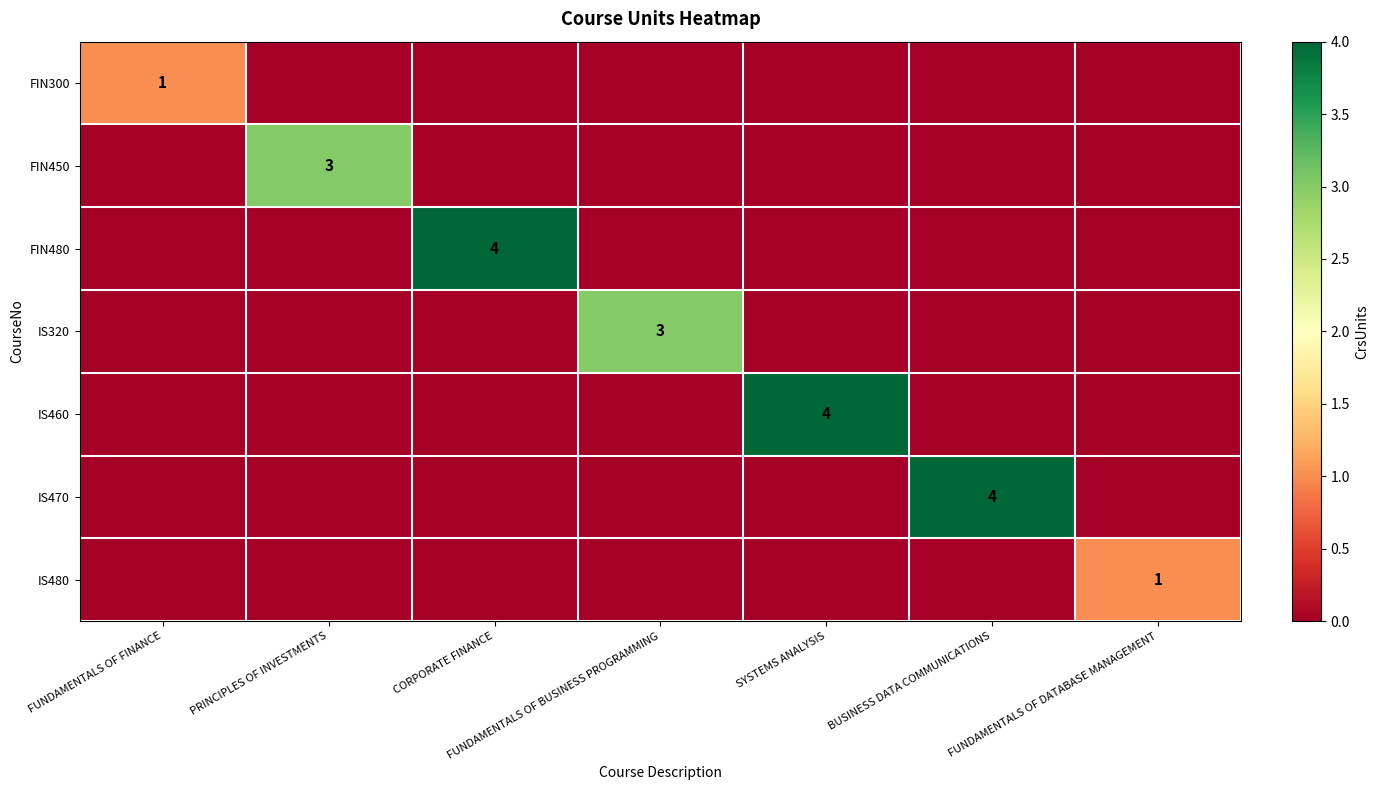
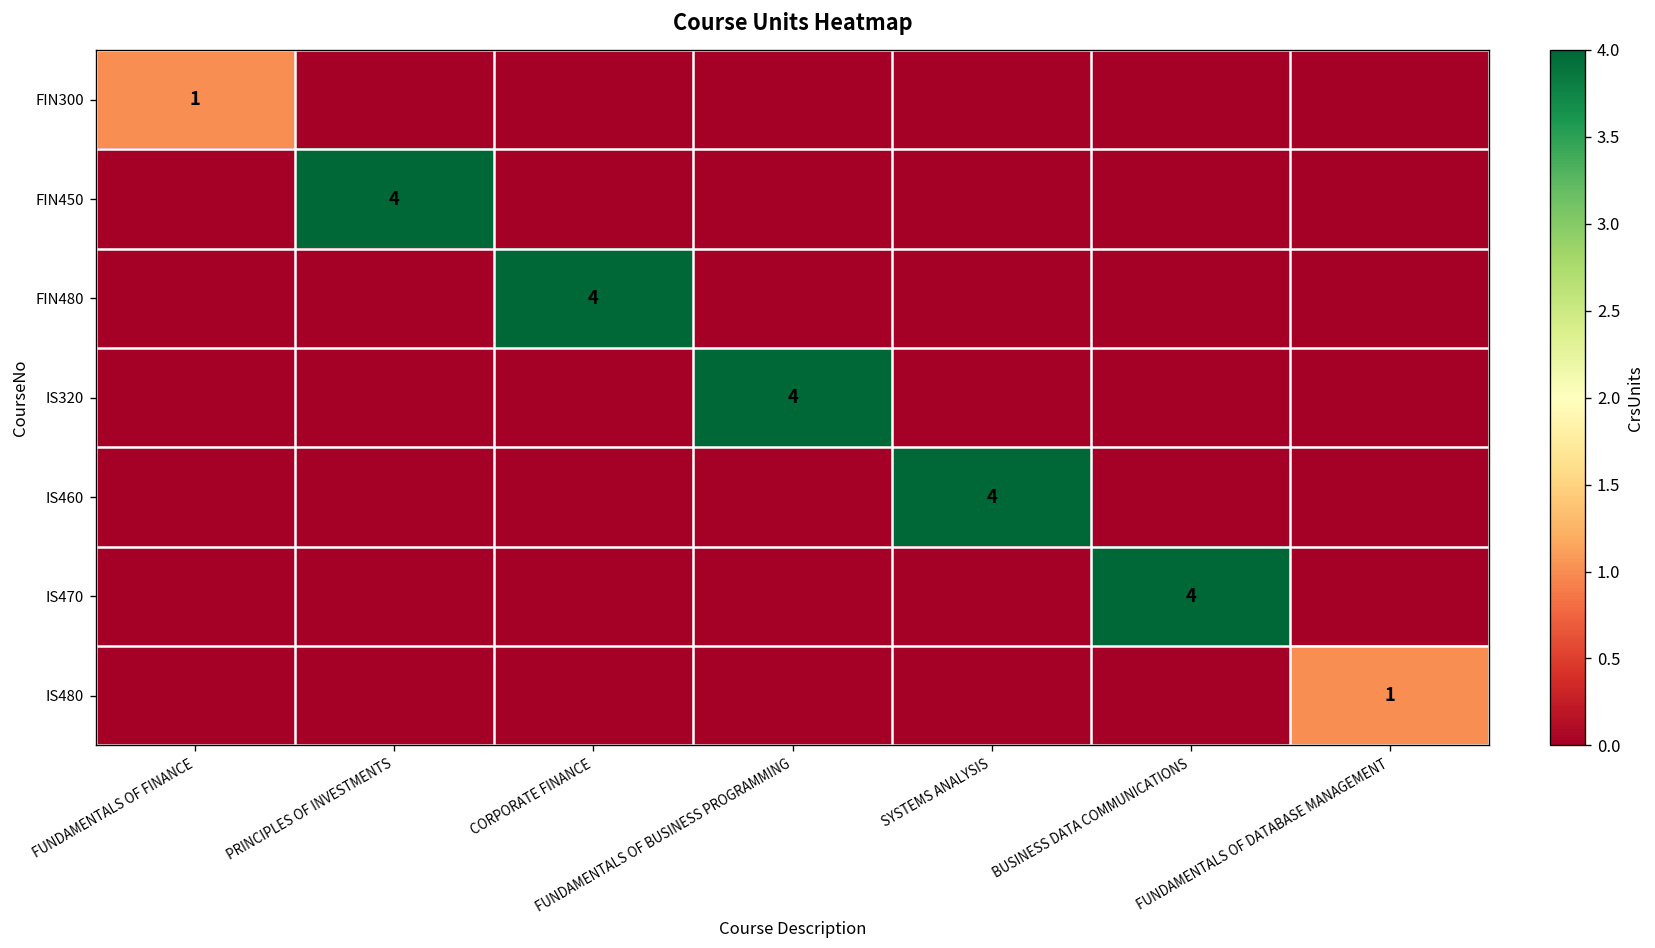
  {
    "FIN300": {
      "FUNDAMENTALS OF FINANCE": 1
    },
    "FIN450": {
-     "PRINCIPLES OF INVESTMENTS": 3
+     "PRINCIPLES OF INVESTMENTS": 4
    },
    "FIN480": {
      "CORPORATE FINANCE": 4
    },
    "IS320": {
-     "FUNDAMENTALS OF BUSINESS PROGRAMMING": 3
+     "FUNDAMENTALS OF BUSINESS PROGRAMMING": 4
    },
    "IS460": {
      "SYSTEMS ANALYSIS": 4
    },
    "IS470": {
      "BUSINESS DATA COMMUNICATIONS": 4
    },
    "IS480": {
      "FUNDAMENTALS OF DATABASE MANAGEMENT": 1
    }
  }
